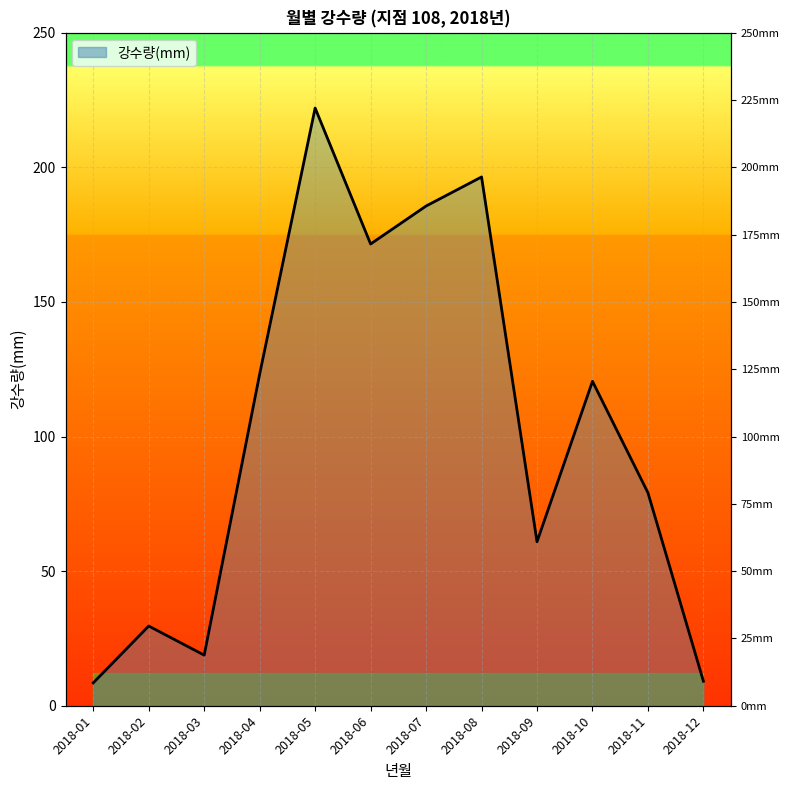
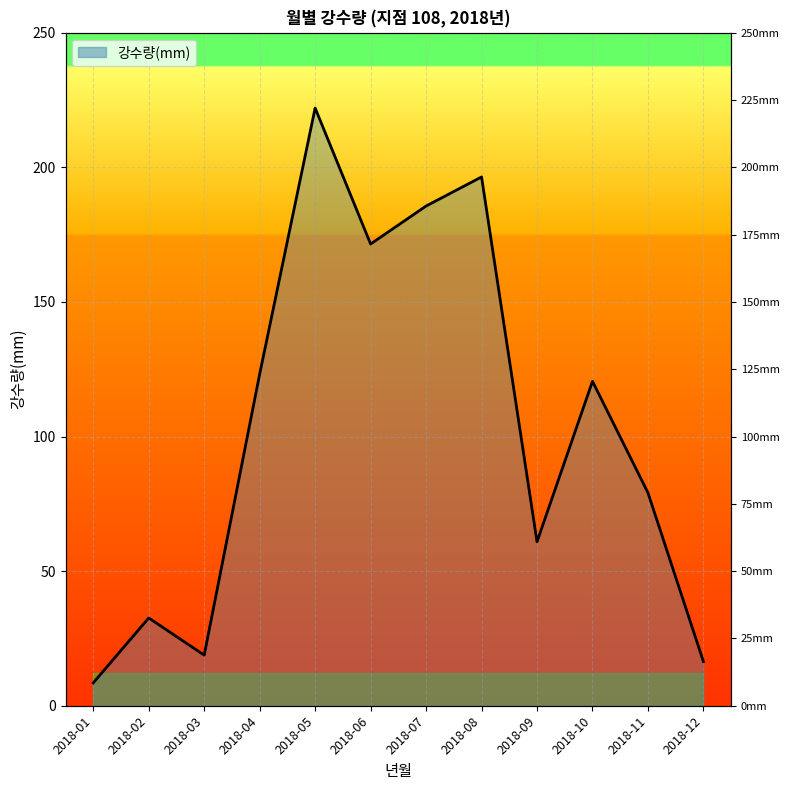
  {
    "강수량(mm)": {
      "2018-01": 9,
-     "2018-02": 30,
+     "2018-02": 33,
      "2018-03": 19,
      "2018-04": 123,
      "2018-05": 222,
      "2018-06": 172,
      "2018-07": 186,
      "2018-08": 196,
      "2018-09": 61,
      "2018-10": 121,
      "2018-11": 79,
-     "2018-12": 9
+     "2018-12": 16
    }
  }
